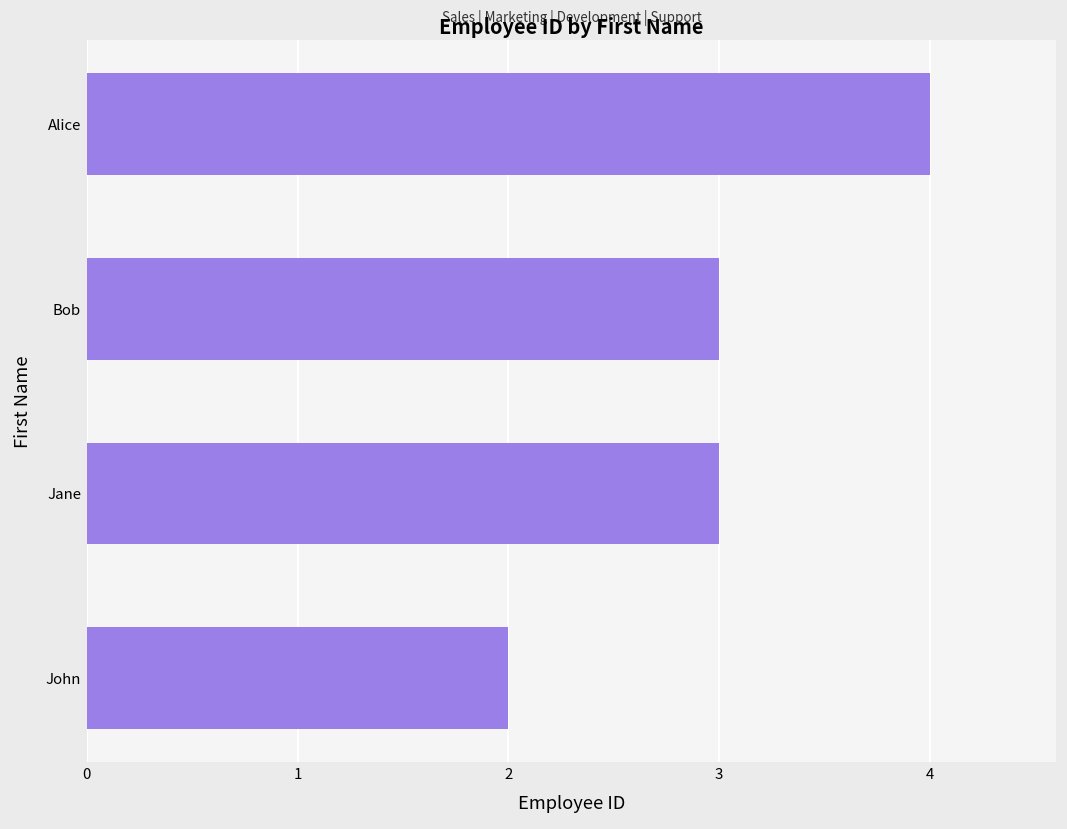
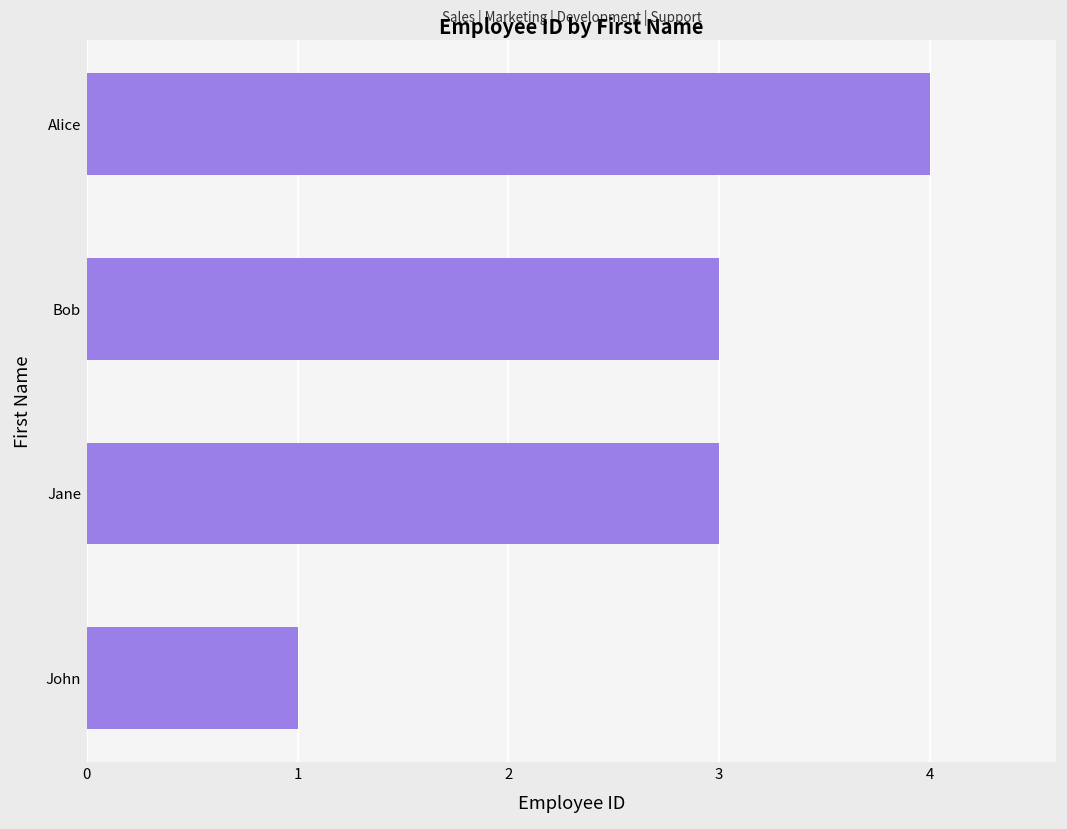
  {
    "Alice": 4,
    "Bob": 3,
    "Jane": 3,
-   "John": 2
+   "John": 1
  }
